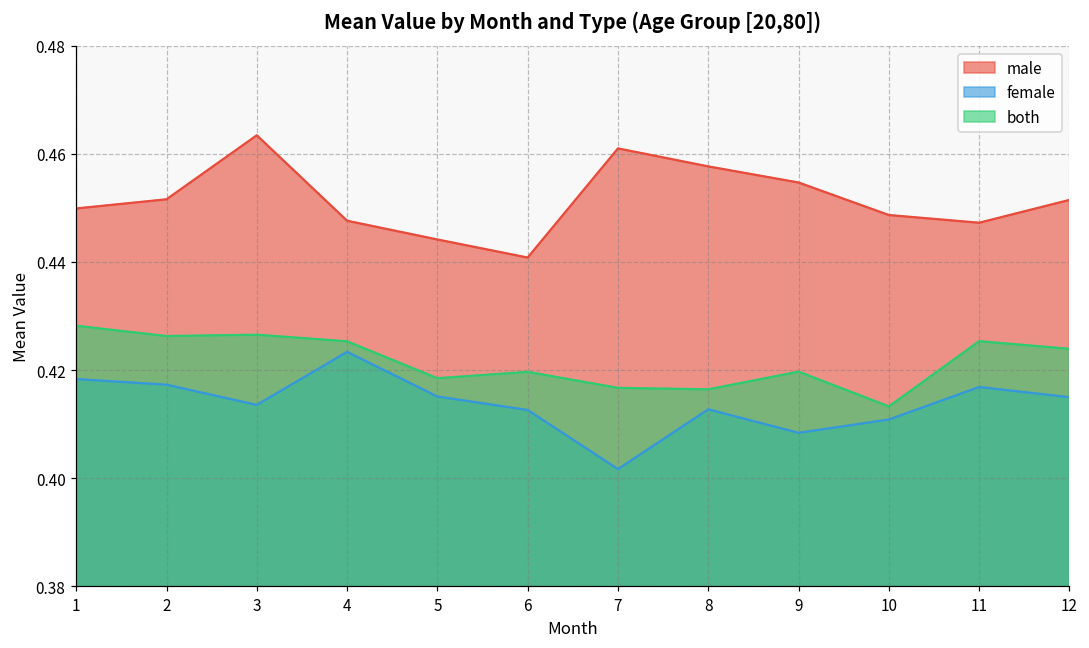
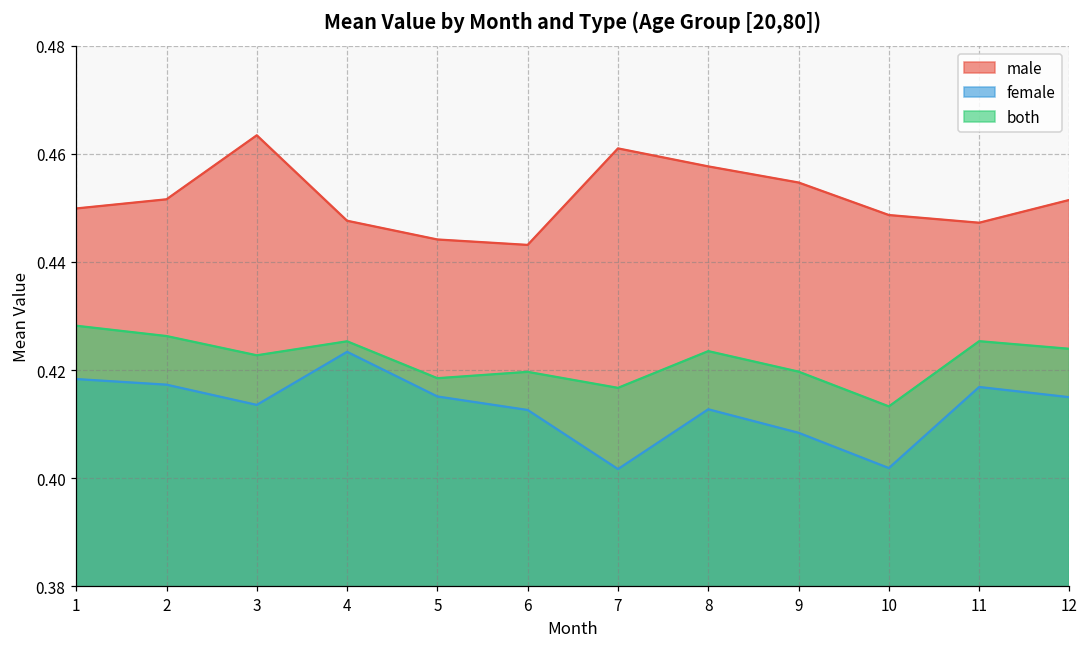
  {
    "male": {
      "1": 0.450,
      "2": 0.452,
      "3": 0.463,
      "4": 0.448,
      "5": 0.444,
-     "6": 0.441,
+     "6": 0.443,
      "7": 0.461,
      "8": 0.458,
      "9": 0.455,
      "10": 0.449,
      "11": 0.447,
      "12": 0.451
    },
    "female": {
      "1": 0.418,
      "2": 0.417,
      "3": 0.414,
      "4": 0.423,
      "5": 0.415,
      "6": 0.413,
      "7": 0.402,
      "8": 0.413,
      "9": 0.408,
-     "10": 0.411,
+     "10": 0.402,
      "11": 0.417,
      "12": 0.415
    },
    "both": {
      "1": 0.428,
      "2": 0.426,
-     "3": 0.427,
+     "3": 0.423,
      "4": 0.425,
      "5": 0.418,
      "6": 0.420,
      "7": 0.417,
-     "8": 0.416,
+     "8": 0.423,
      "9": 0.420,
      "10": 0.413,
      "11": 0.425,
      "12": 0.424
    }
  }
